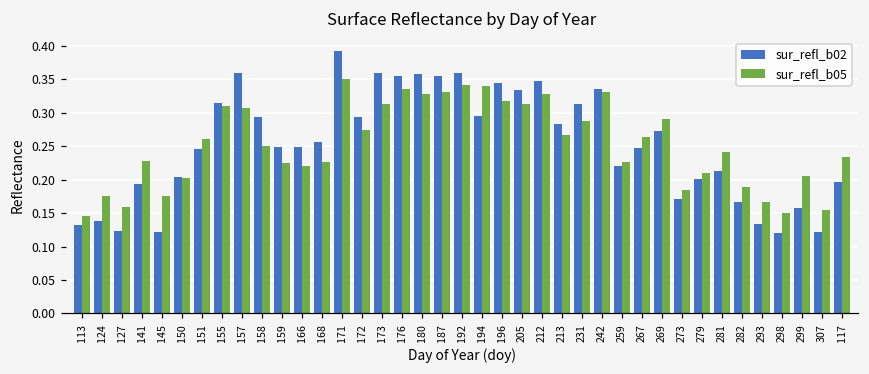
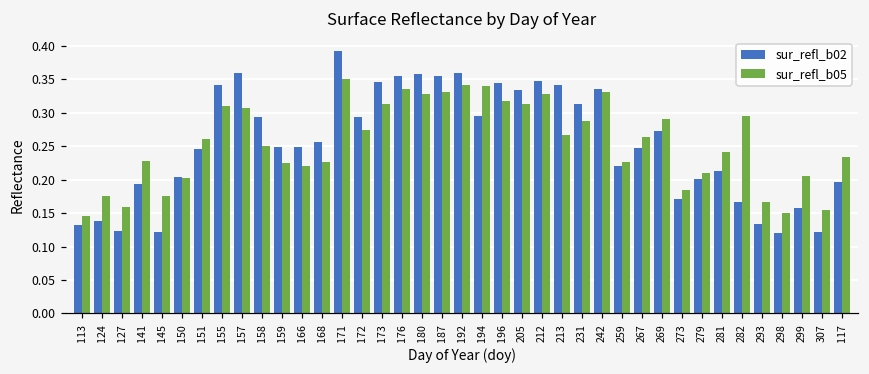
  {
    "sur_refl_b02": {
      "113": 0.13,
      "124": 0.14,
      "127": 0.12,
      "141": 0.19,
      "145": 0.12,
      "150": 0.20,
      "151": 0.25,
-     "155": 0.32,
+     "155": 0.34,
      "157": 0.36,
      "158": 0.29,
      "159": 0.25,
      "166": 0.25,
      "168": 0.26,
      "171": 0.39,
      "172": 0.29,
-     "173": 0.36,
+     "173": 0.35,
      "176": 0.36,
      "180": 0.36,
      "187": 0.35,
      "192": 0.36,
      "194": 0.29,
      "196": 0.34,
      "205": 0.33,
      "212": 0.35,
-     "213": 0.28,
+     "213": 0.34,
      "231": 0.31,
      "242": 0.34,
      "259": 0.22,
      "267": 0.25,
      "269": 0.27,
      "273": 0.17,
      "279": 0.20,
      "281": 0.21,
      "282": 0.17,
      "293": 0.13,
      "298": 0.12,
      "299": 0.16,
      "307": 0.12,
      "117": 0.20
    },
    "sur_refl_b05": {
      "113": 0.15,
      "124": 0.18,
      "127": 0.16,
      "141": 0.23,
      "145": 0.18,
      "150": 0.20,
      "151": 0.26,
      "155": 0.31,
      "157": 0.31,
      "158": 0.25,
      "159": 0.23,
      "166": 0.22,
      "168": 0.23,
      "171": 0.35,
      "172": 0.27,
      "173": 0.31,
      "176": 0.34,
      "180": 0.33,
      "187": 0.33,
      "192": 0.34,
      "194": 0.34,
      "196": 0.32,
      "205": 0.31,
      "212": 0.33,
      "213": 0.27,
      "231": 0.29,
      "242": 0.33,
      "259": 0.23,
      "267": 0.26,
      "269": 0.29,
      "273": 0.18,
      "279": 0.21,
      "281": 0.24,
-     "282": 0.19,
+     "282": 0.30,
      "293": 0.17,
      "298": 0.15,
      "299": 0.21,
      "307": 0.16,
      "117": 0.23
    }
  }
